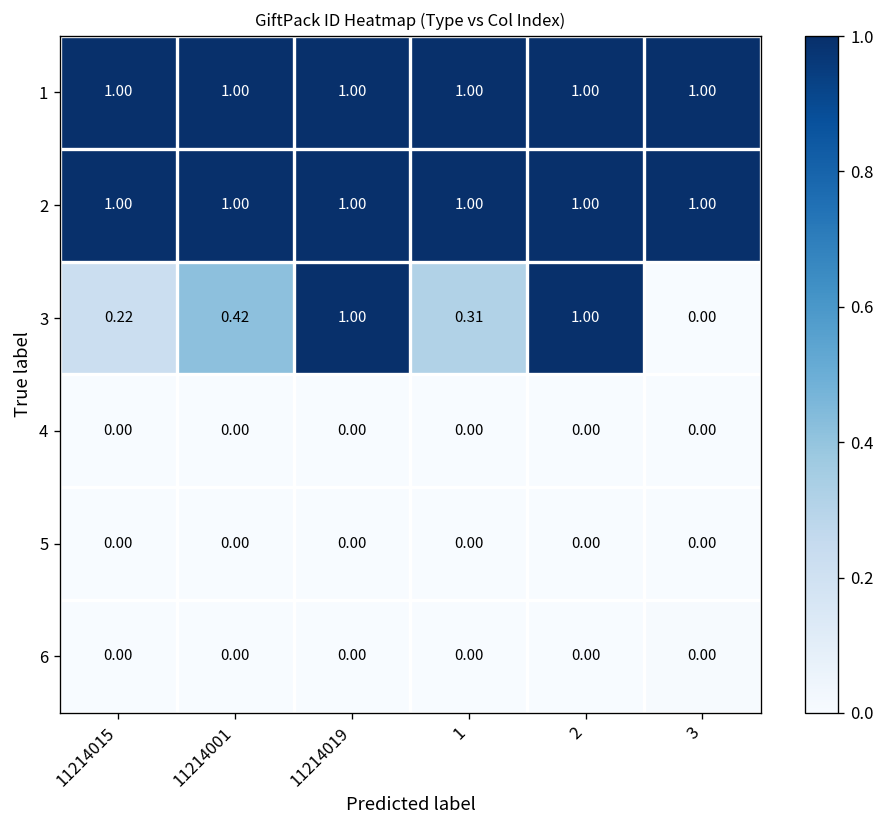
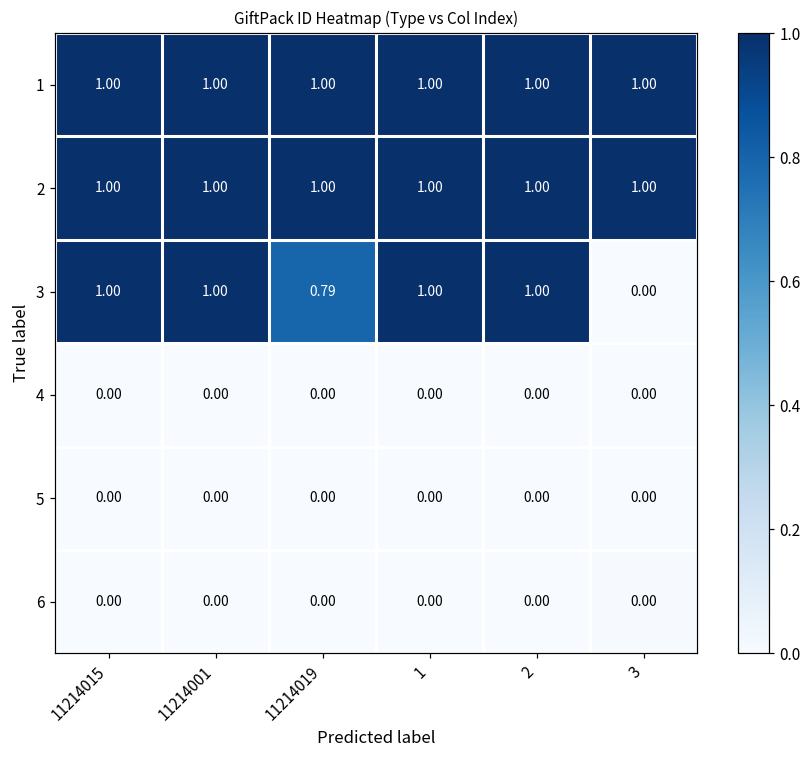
  {
    "1": {
      "11214015": 1.00,
      "11214001": 1.00,
      "11214019": 1.00,
      "1": 1.00,
      "2": 1.00,
      "3": 1.00
    },
    "2": {
      "11214015": 1.00,
      "11214001": 1.00,
      "11214019": 1.00,
      "1": 1.00,
      "2": 1.00,
      "3": 1.00
    },
    "3": {
-     "11214015": 0.22,
-     "11214001": 0.42,
-     "11214019": 1.00,
-     "1": 0.31,
+     "11214015": 1.00,
+     "11214001": 1.00,
+     "11214019": 0.79,
+     "1": 1.00,
      "2": 1.00,
      "3": 0.00
    },
    "4": {
      "11214015": 0.00,
      "11214001": 0.00,
      "11214019": 0.00,
      "1": 0.00,
      "2": 0.00,
      "3": 0.00
    },
    "5": {
      "11214015": 0.00,
      "11214001": 0.00,
      "11214019": 0.00,
      "1": 0.00,
      "2": 0.00,
      "3": 0.00
    },
    "6": {
      "11214015": 0.00,
      "11214001": 0.00,
      "11214019": 0.00,
      "1": 0.00,
      "2": 0.00,
      "3": 0.00
    }
  }
